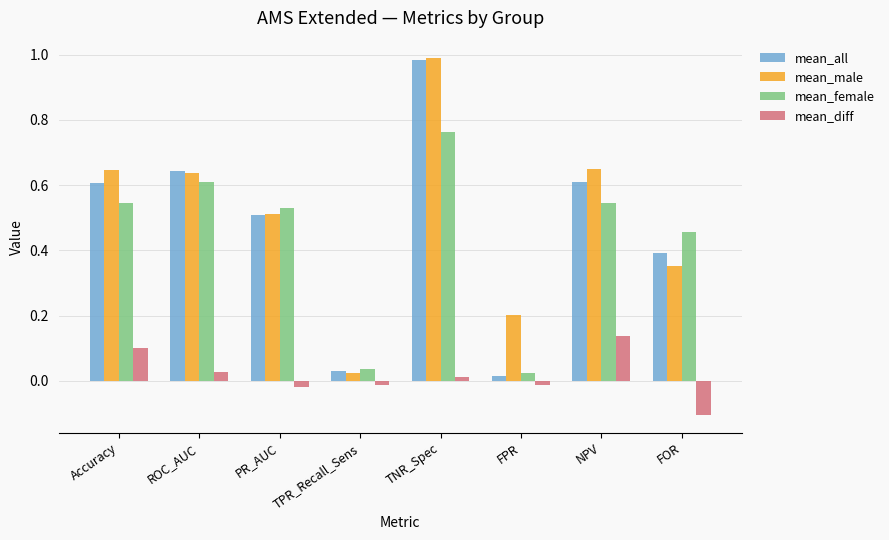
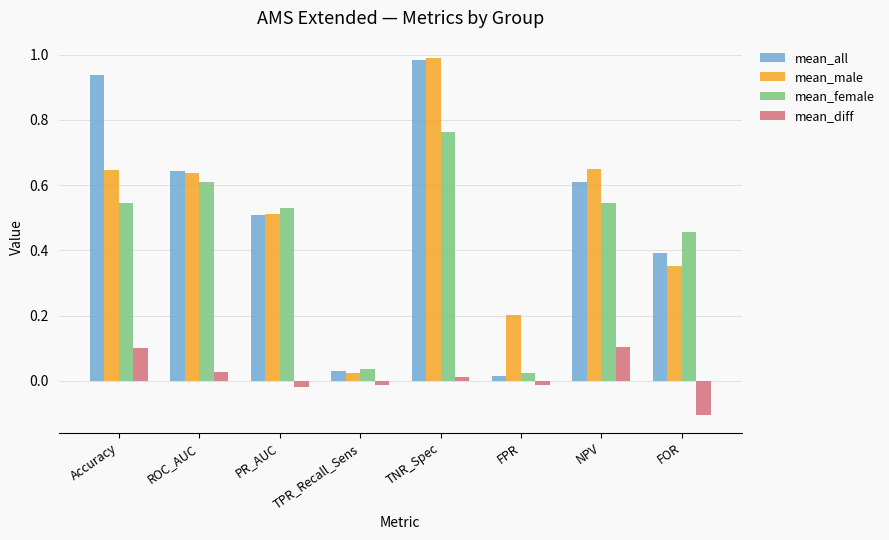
  {
    "mean_all": {
-     "Accuracy": 0.61,
+     "Accuracy": 0.94,
      "ROC_AUC": 0.64,
      "PR_AUC": 0.51,
      "TPR_Recall_Sens": 0.03,
      "TNR_Spec": 0.98,
      "FPR": 0.02,
      "NPV": 0.61,
      "FOR": 0.39
    },
    "mean_male": {
      "Accuracy": 0.65,
      "ROC_AUC": 0.64,
      "PR_AUC": 0.51,
      "TPR_Recall_Sens": 0.02,
      "TNR_Spec": 0.99,
      "FPR": 0.20,
      "NPV": 0.65,
      "FOR": 0.35
    },
    "mean_female": {
      "Accuracy": 0.54,
      "ROC_AUC": 0.61,
      "PR_AUC": 0.53,
      "TPR_Recall_Sens": 0.04,
      "TNR_Spec": 0.76,
      "FPR": 0.02,
      "NPV": 0.54,
      "FOR": 0.46
    },
    "mean_diff": {
      "Accuracy": 0.10,
      "ROC_AUC": 0.03,
      "PR_AUC": -0.02,
      "TPR_Recall_Sens": -0.01,
      "TNR_Spec": 0.01,
      "FPR": -0.01,
-     "NPV": 0.14,
+     "NPV": 0.10,
      "FOR": -0.10
    }
  }
